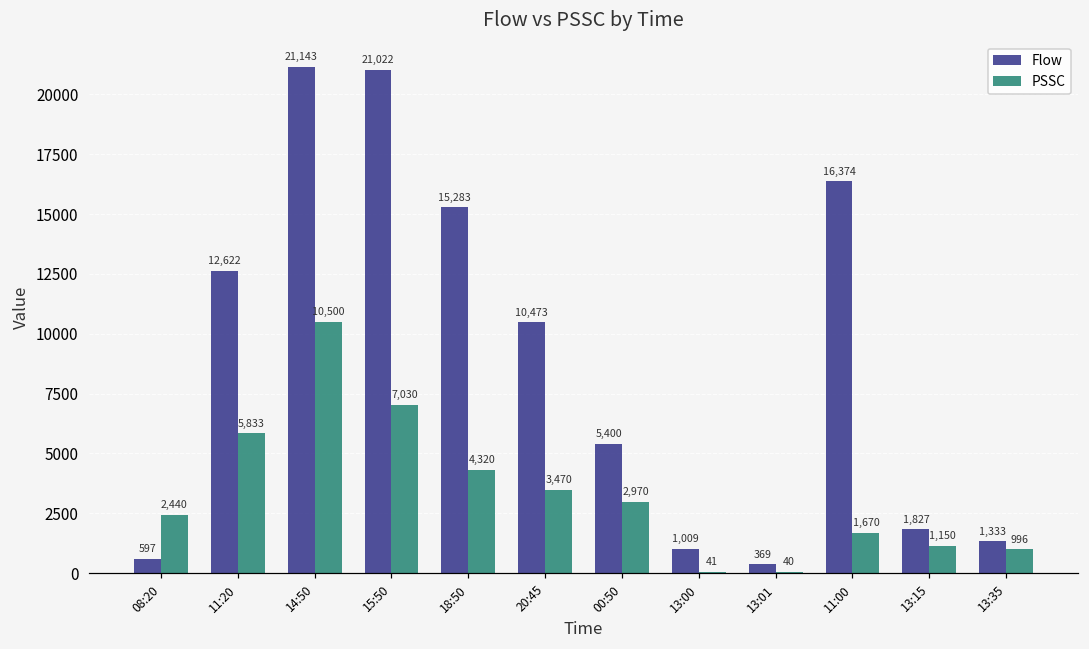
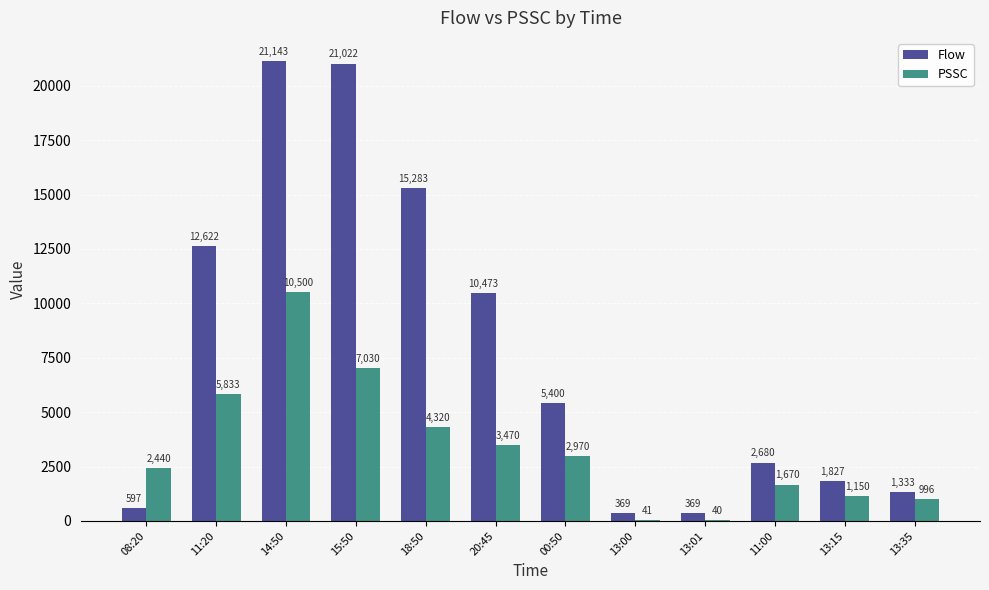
  {
    "Flow": {
      "08:20": "597",
      "11:20": "12,622",
      "14:50": "21,143",
      "15:50": "21,022",
      "18:50": "15,283",
      "20:45": "10,473",
      "00:50": "5,400",
-     "13:00": "1,009",
+     "13:00": "369",
      "13:01": "369",
-     "11:00": "16,374",
+     "11:00": "2,680",
      "13:15": "1,827",
      "13:35": "1,333"
    },
    "PSSC": {
      "08:20": "2,440",
      "11:20": "5,833",
      "14:50": "10,500",
      "15:50": "7,030",
      "18:50": "4,320",
      "20:45": "3,470",
      "00:50": "2,970",
      "13:00": "41",
      "13:01": "40",
      "11:00": "1,670",
      "13:15": "1,150",
      "13:35": "996"
    }
  }
